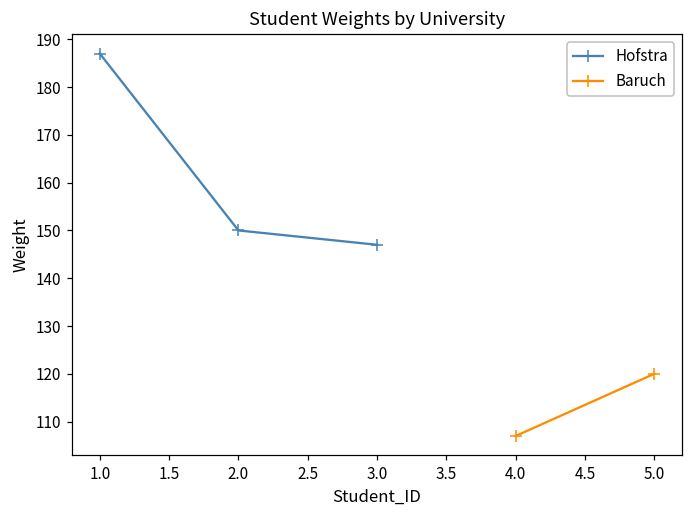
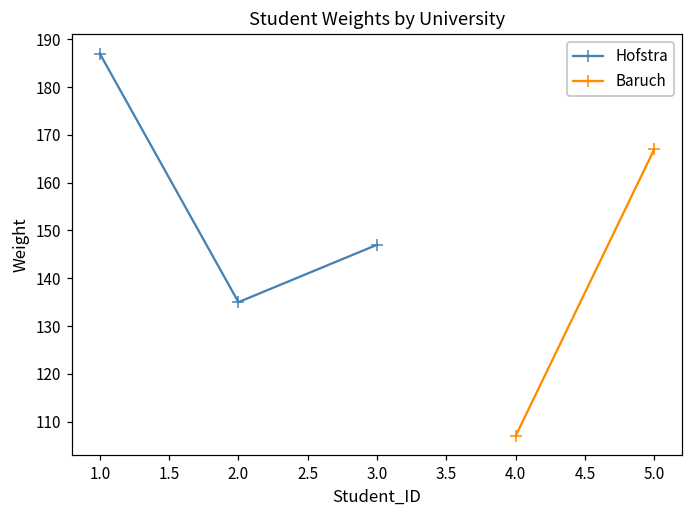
  {
    "Hofstra": {
      "1.0": 187,
-     "2.0": 150,
+     "2.0": 135,
      "3.0": 147
    },
    "Baruch": {
      "4.0": 107,
-     "5.0": 120
+     "5.0": 167
    }
  }
